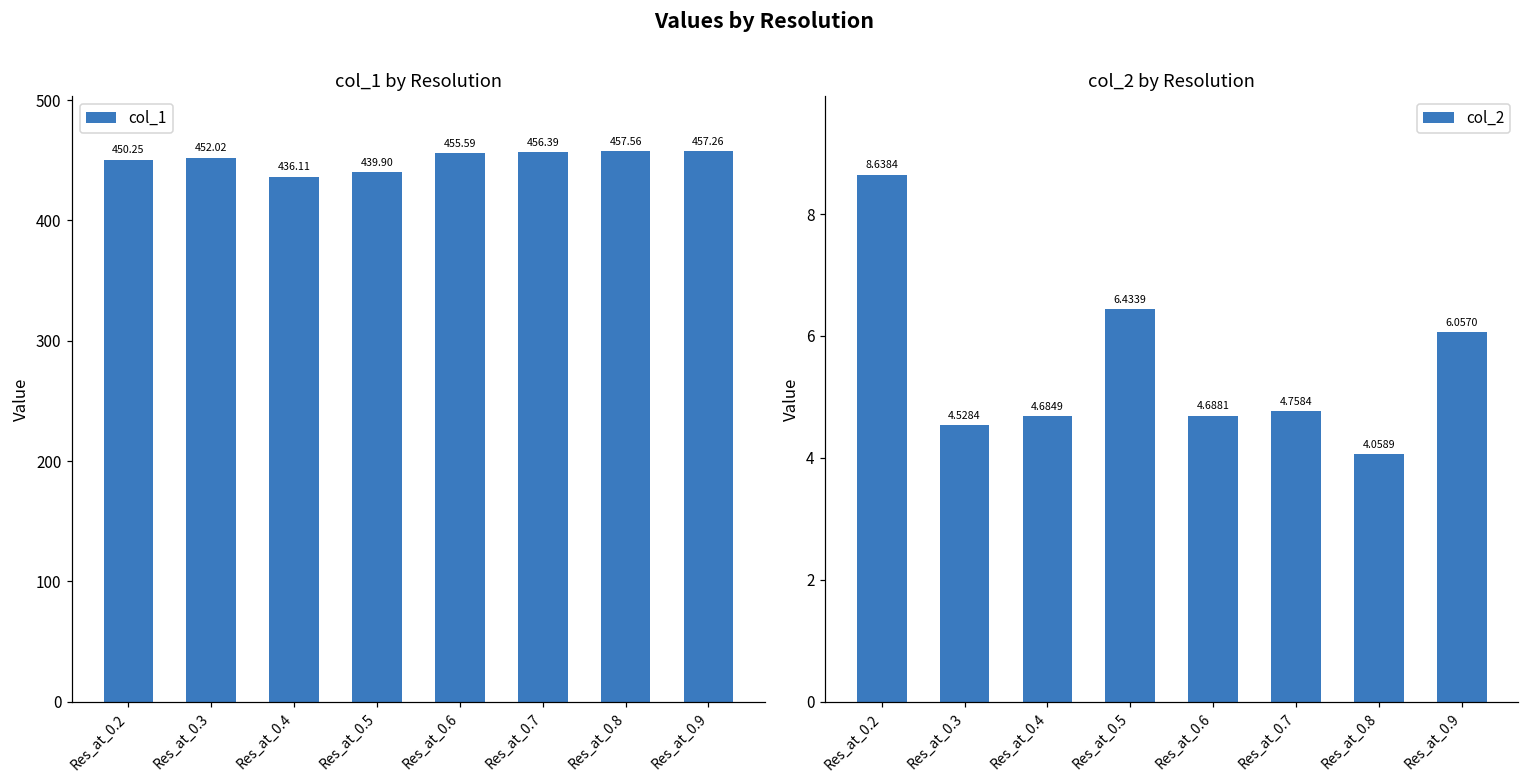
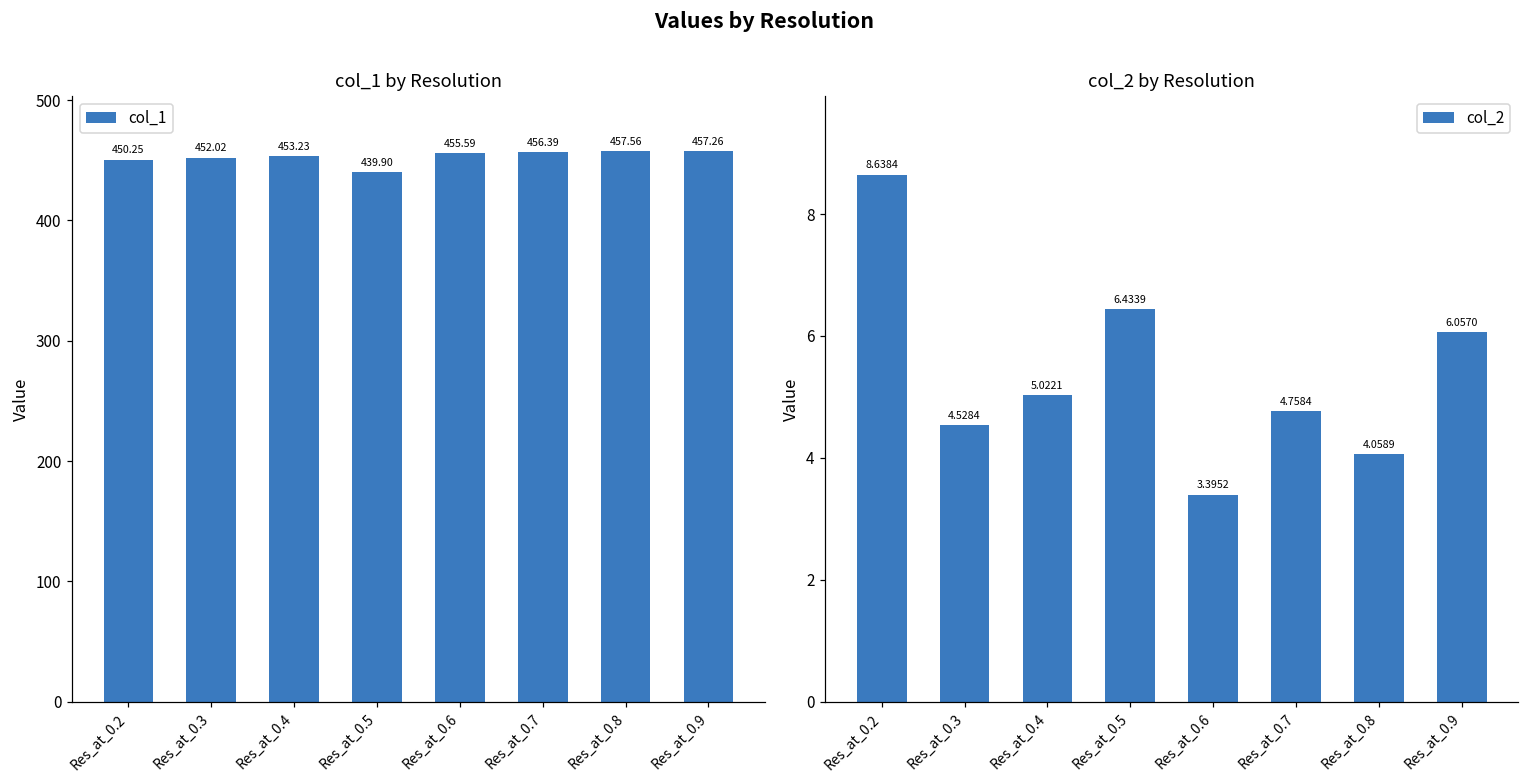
  {
    "col_1 by Resolution": {
      "Res_at_0.2": 450.25,
      "Res_at_0.3": 452.02,
-     "Res_at_0.4": 436.11,
+     "Res_at_0.4": 453.23,
      "Res_at_0.5": 439.90,
      "Res_at_0.6": 455.59,
      "Res_at_0.7": 456.39,
      "Res_at_0.8": 457.56,
      "Res_at_0.9": 457.26
    },
    "col_2 by Resolution": {
      "Res_at_0.2": 8.6384,
      "Res_at_0.3": 4.5284,
-     "Res_at_0.4": 4.6849,
+     "Res_at_0.4": 5.0221,
      "Res_at_0.5": 6.4339,
-     "Res_at_0.6": 4.6881,
+     "Res_at_0.6": 3.3952,
      "Res_at_0.7": 4.7584,
      "Res_at_0.8": 4.0589,
      "Res_at_0.9": 6.0570
    }
  }
